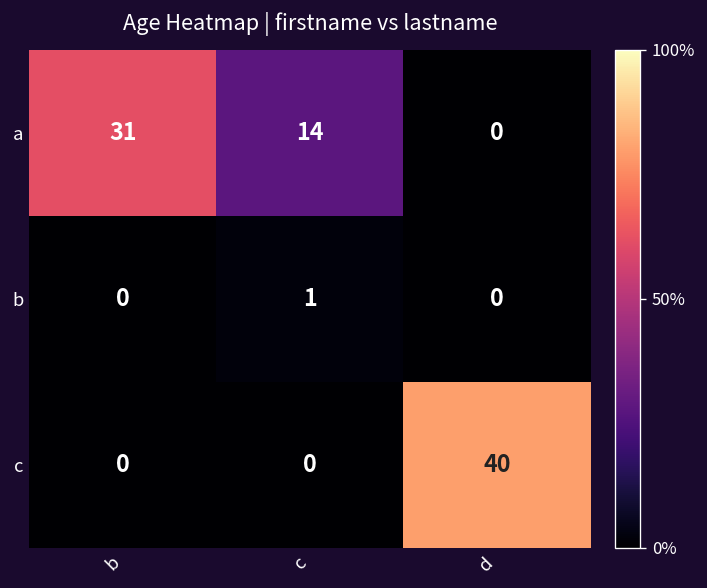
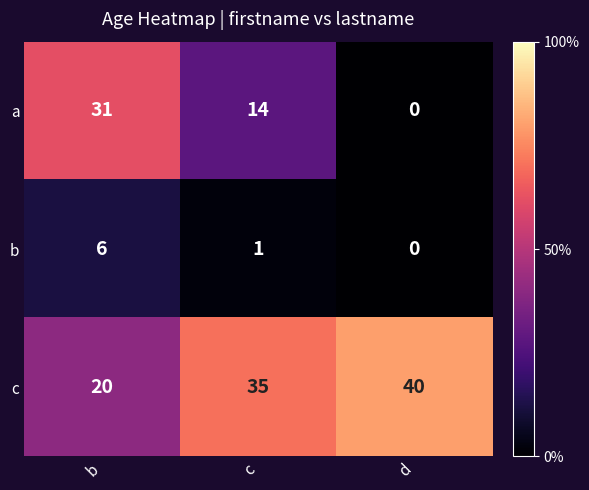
  {
    "a": {
      "b": 31,
      "c": 14,
      "d": 0
    },
    "b": {
-     "b": 0,
+     "b": 6,
      "c": 1,
      "d": 0
    },
    "c": {
-     "b": 0,
-     "c": 0,
+     "b": 20,
+     "c": 35,
      "d": 40
    }
  }
